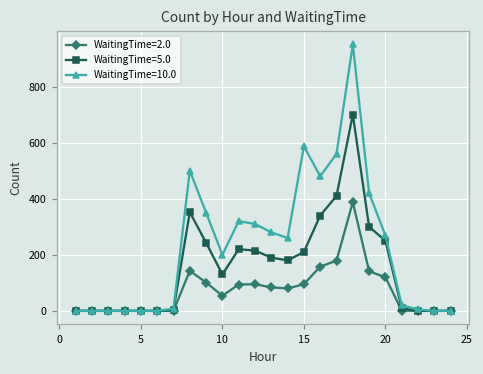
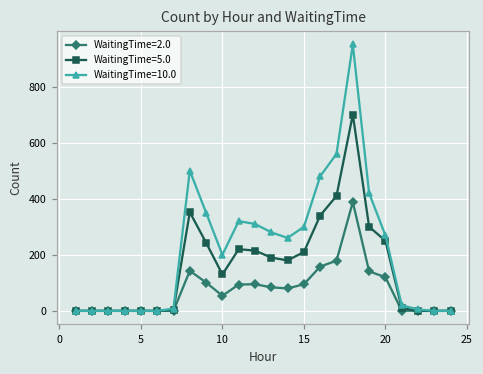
  {
    "WaitingTime=10.0": {
      "10": 200,
-     "15": 590,
+     "15": 300,
      "20": 270
    }
  }
